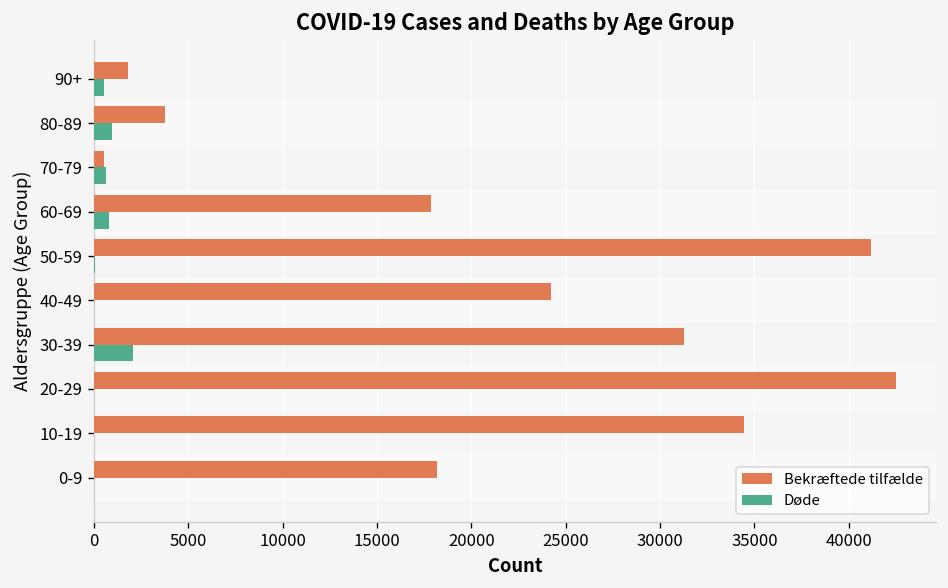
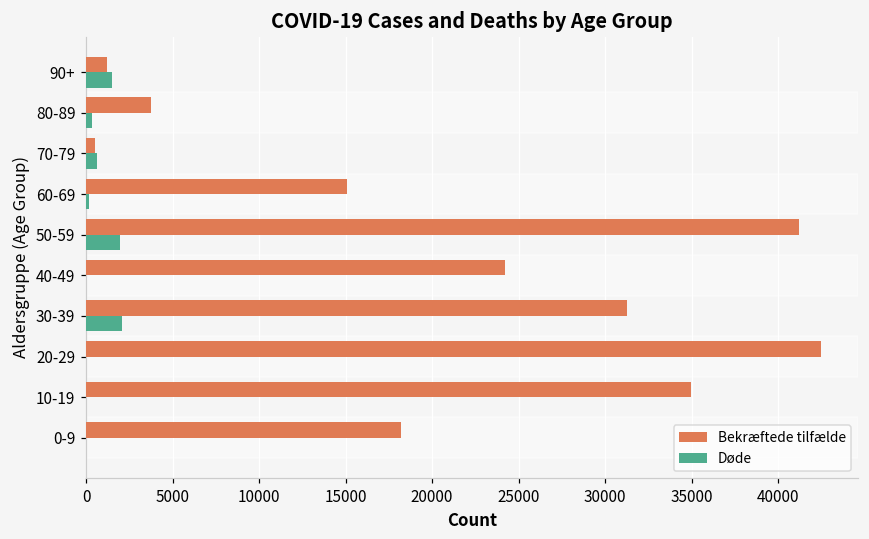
  {
    "Bekræftede tilfælde": {
-     "90+": 1800,
+     "90+": 1200,
      "80-89": 3800,
      "70-79": 500,
-     "60-69": 17900,
+     "60-69": 15100,
      "50-59": 41200,
      "40-49": 24200,
      "30-39": 31300,
      "20-29": 42500,
-     "10-19": 34400,
+     "10-19": 35000,
      "0-9": 18200
    },
    "Døde": {
-     "90+": 500,
-     "80-89": 1000,
+     "90+": 1500,
+     "80-89": 400,
      "70-79": 600,
-     "60-69": 800,
-     "50-59": 100,
+     "60-69": 200,
+     "50-59": 2000,
      "30-39": 2100,
      "20-29": 0,
      "10-19": 0
    }
  }
